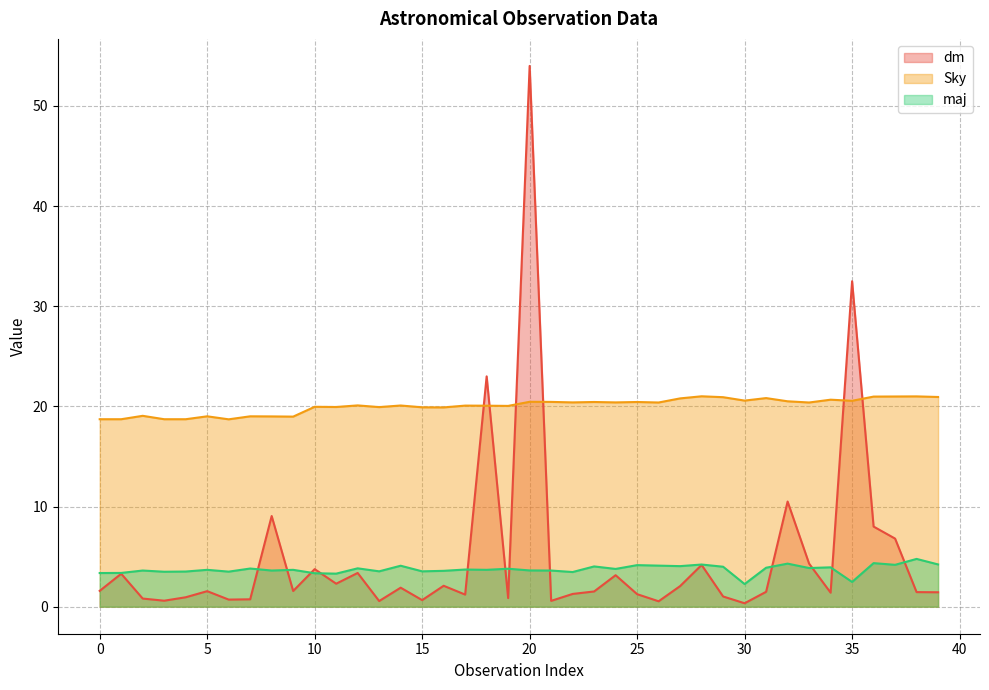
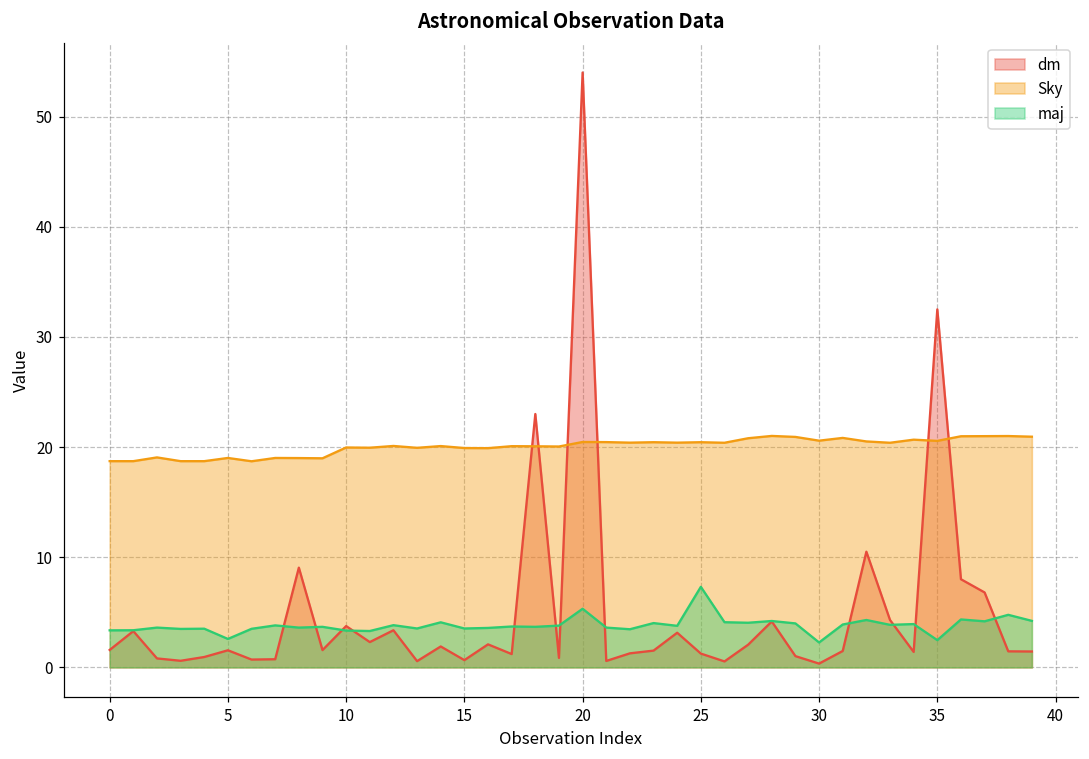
  {
    "maj": {
      "0": 3.4,
-     "5": 3.7,
+     "5": 2.6,
      "10": 3.3,
      "15": 3.5,
-     "20": 3.6,
-     "25": 4.2,
+     "20": 5.3,
+     "25": 7.3,
      "30": 2.3,
      "35": 2.5
    }
  }
